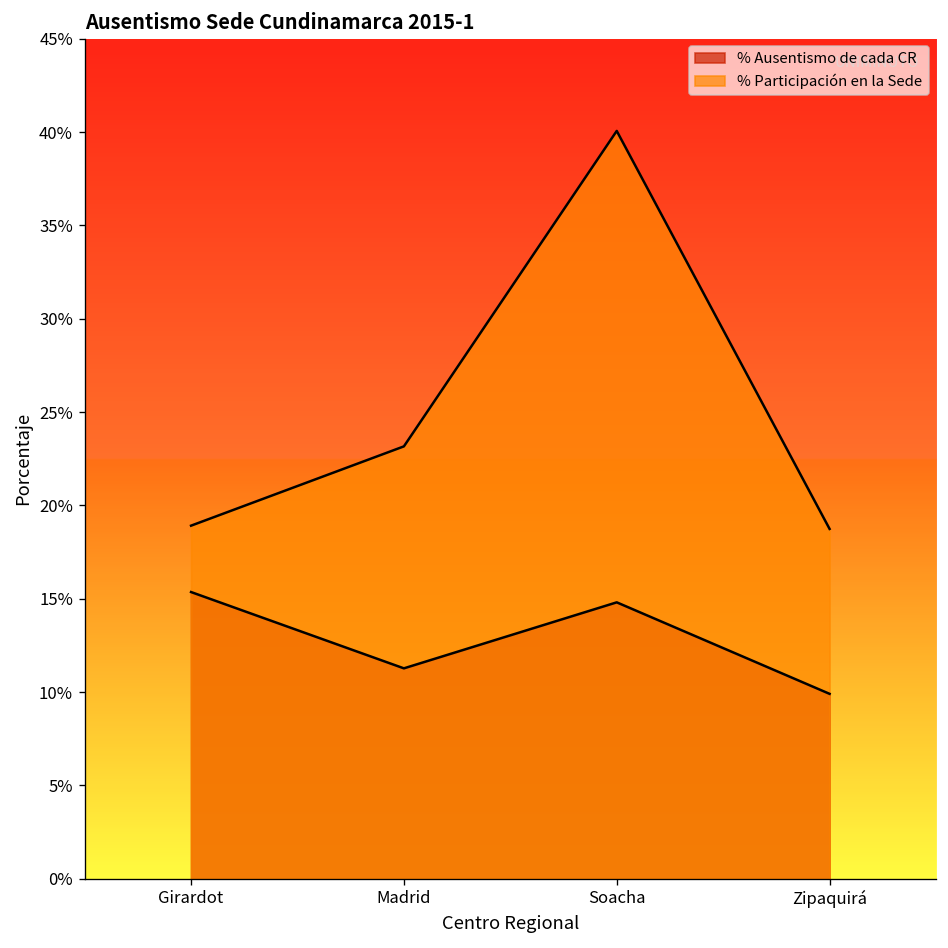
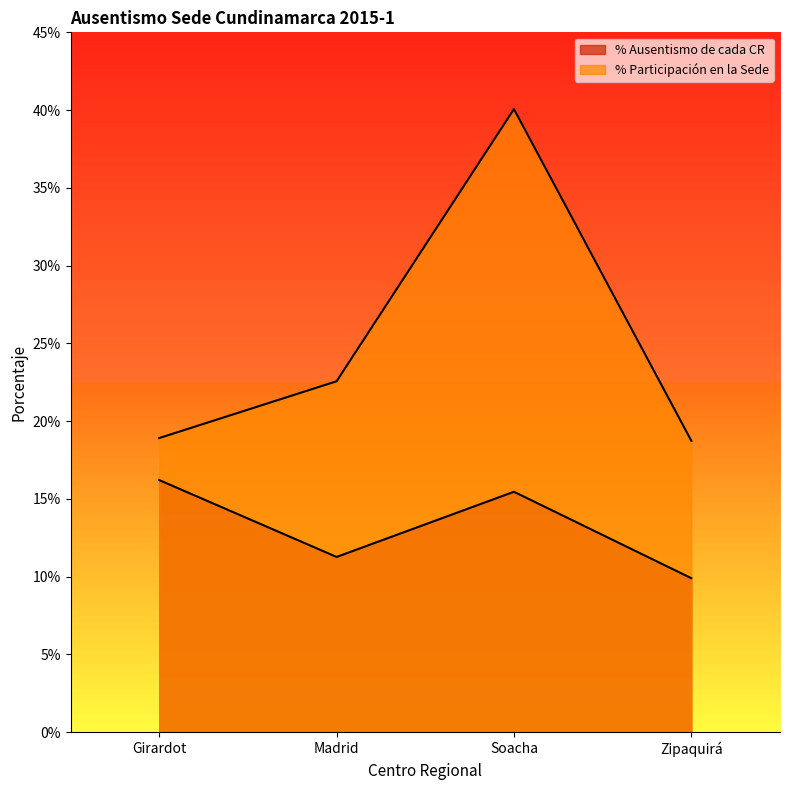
  {
    "% Ausentismo de cada CR": {
-     "Girardot": "15.4%",
+     "Girardot": "16.2%",
      "Madrid": "11.3%",
-     "Soacha": "14.8%",
+     "Soacha": "15.5%",
      "Zipaquirá": "9.9%"
    },
    "% Participación en la Sede": {
      "Girardot": "18.9%",
-     "Madrid": "23.2%",
+     "Madrid": "22.6%",
      "Soacha": "40.1%",
      "Zipaquirá": "18.7%"
    }
  }
